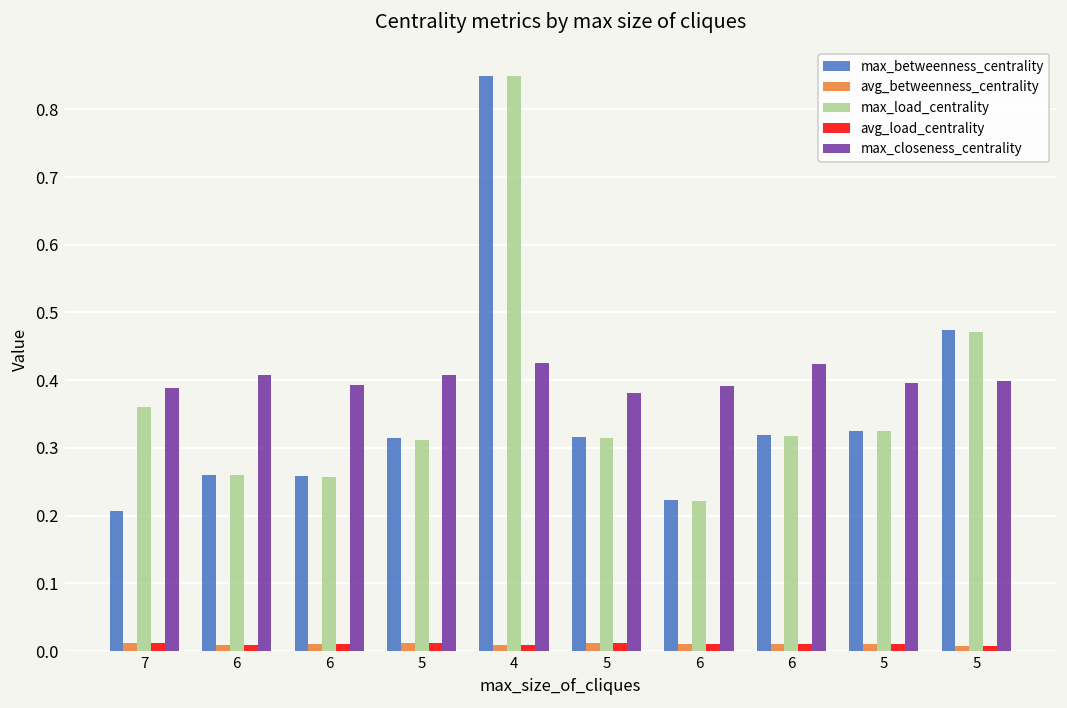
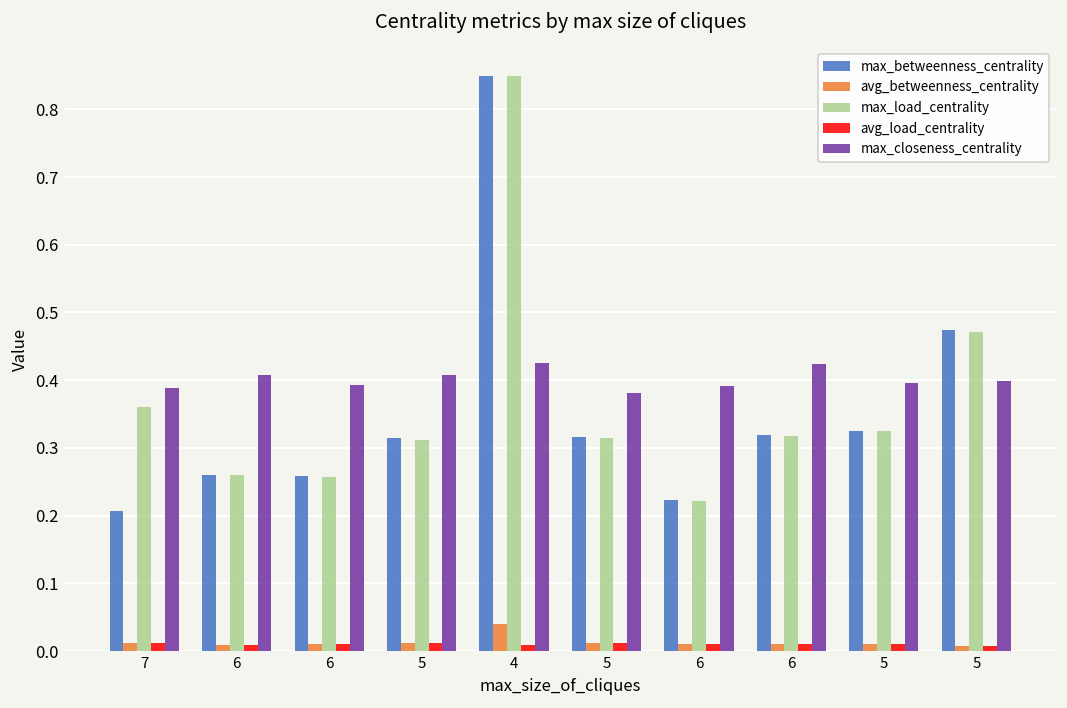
  {
    "max_betweenness_centrality": {
      "7": 0.21,
      "4": 0.85
    },
    "avg_betweenness_centrality": {
      "7": 0.01,
-     "4": 0.01
+     "4": 0.04
    },
    "max_load_centrality": {
      "7": 0.36,
      "4": 0.85
    },
    "avg_load_centrality": {
      "7": 0.01,
      "4": 0.01
    },
    "max_closeness_centrality": {
      "7": 0.39,
      "4": 0.43
    }
  }
